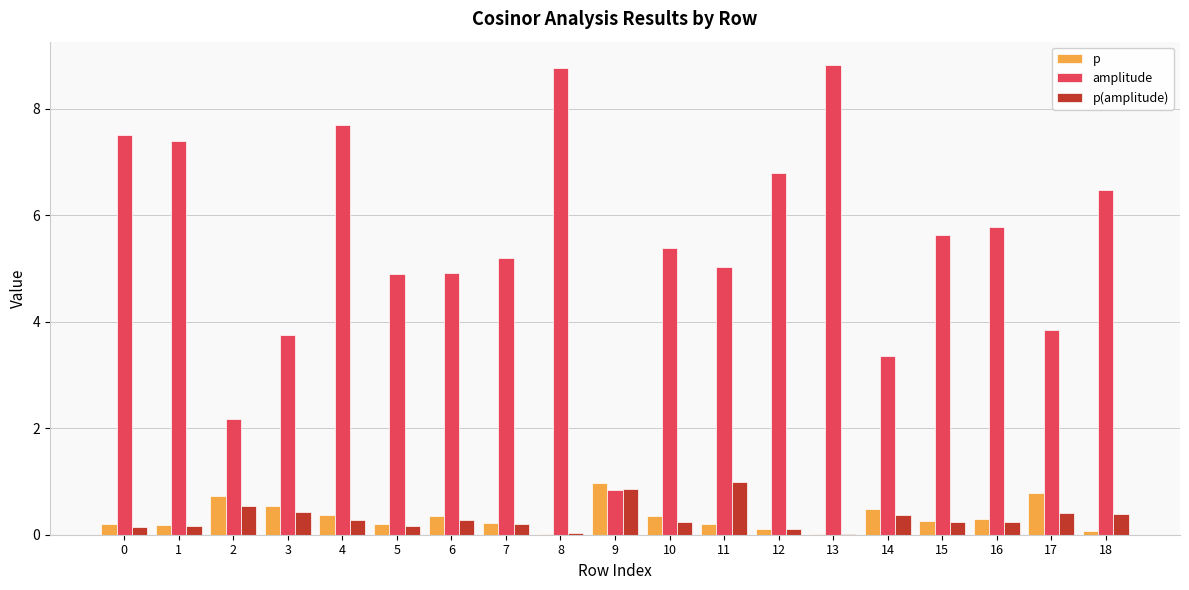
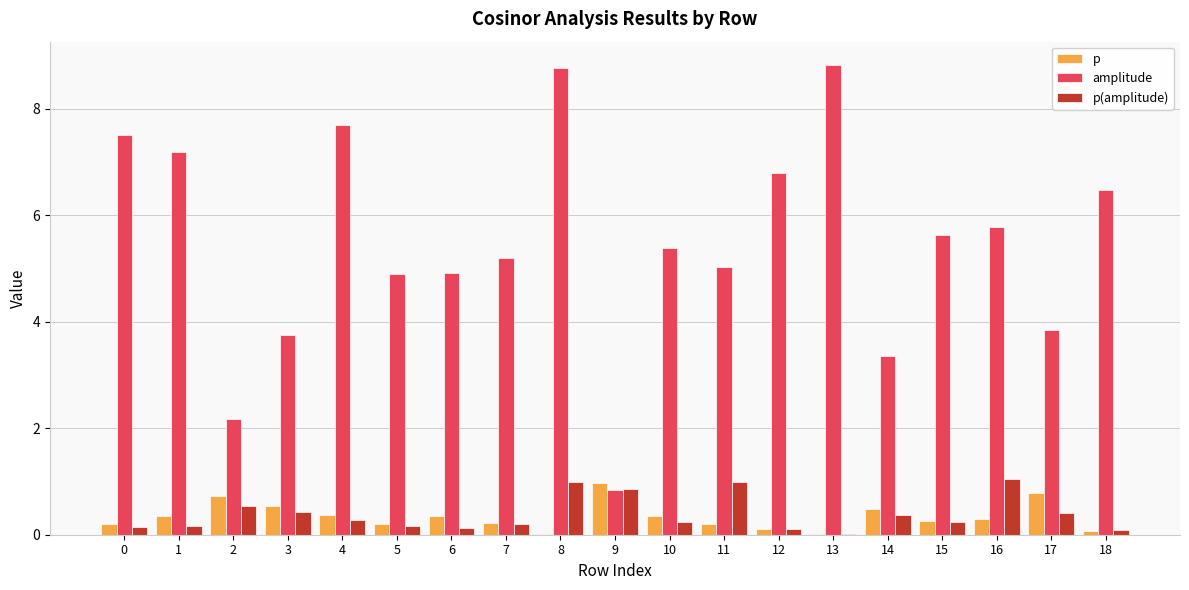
  {
    "p": {
      "0": 0.2,
-     "1": 0.2,
+     "1": 0.4,
      "2": 0.7,
      "3": 0.5,
      "4": 0.4,
      "5": 0.2,
      "6": 0.3,
      "7": 0.2,
      "9": 1.0,
      "10": 0.4,
      "11": 0.2,
      "12": 0.1,
      "14": 0.5,
      "15": 0.3,
      "16": 0.3,
      "17": 0.8,
      "18": 0.1
    },
    "amplitude": {
      "0": 7.5,
-     "1": 7.4,
+     "1": 7.2,
      "2": 2.2,
      "3": 3.7,
      "4": 7.7,
      "5": 4.9,
      "6": 4.9,
      "7": 5.2,
      "8": 8.8,
      "9": 0.8,
      "10": 5.4,
      "11": 5.0,
      "12": 6.8,
      "13": 8.8,
      "14": 3.4,
      "15": 5.6,
      "16": 5.8,
      "17": 3.8,
      "18": 6.5
    },
    "p(amplitude)": {
      "0": 0.1,
      "1": 0.2,
      "2": 0.5,
      "3": 0.4,
      "4": 0.3,
      "5": 0.2,
-     "6": 0.3,
+     "6": 0.1,
      "7": 0.2,
-     "8": 0.0,
+     "8": 1.0,
      "9": 0.9,
      "10": 0.2,
      "11": 1.0,
      "12": 0.1,
      "14": 0.4,
      "15": 0.2,
-     "16": 0.2,
+     "16": 1.1,
      "17": 0.4,
-     "18": 0.4
+     "18": 0.1
    }
  }
